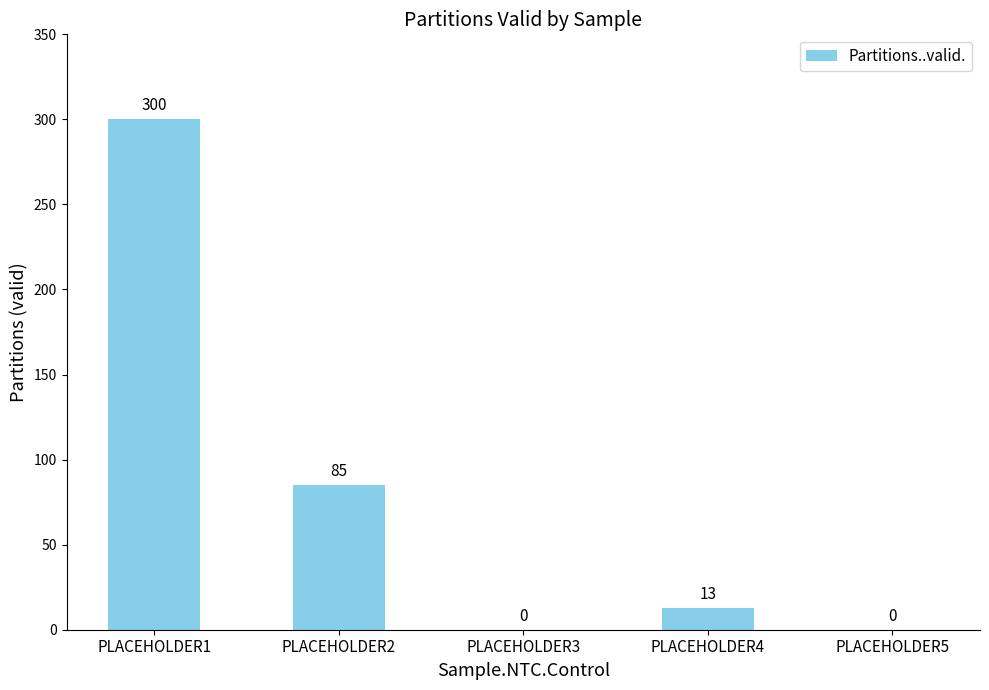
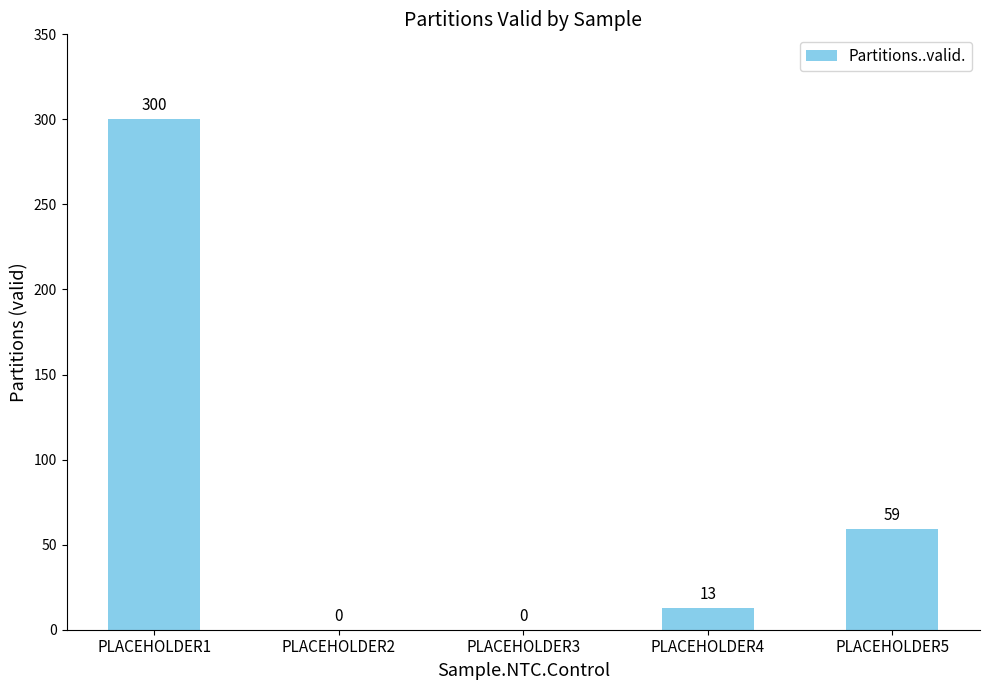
  {
    "PLACEHOLDER1": 300,
-   "PLACEHOLDER2": 85,
+   "PLACEHOLDER2": 0,
    "PLACEHOLDER3": 0,
    "PLACEHOLDER4": 13,
-   "PLACEHOLDER5": 0
+   "PLACEHOLDER5": 59
  }
